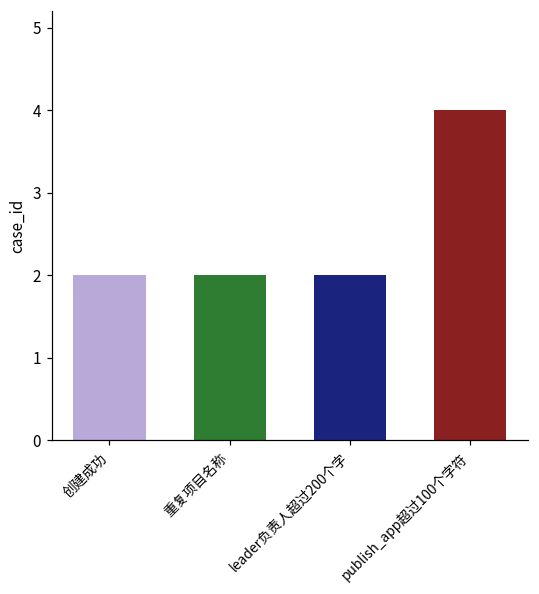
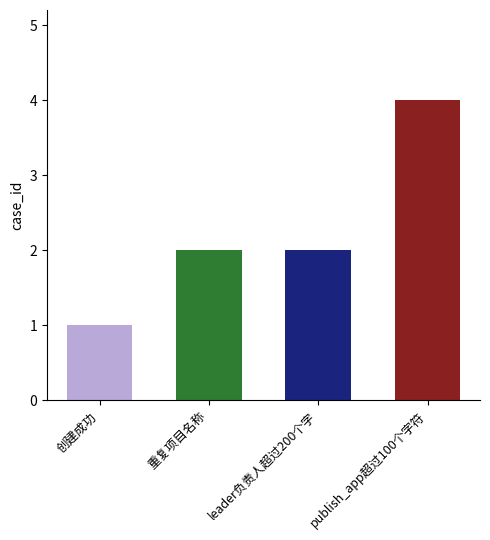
  {
-   "创建成功": 2,
+   "创建成功": 1,
    "重复项目名称": 2,
    "leader负责人超过200个字": 2,
    "publish_app超过100个字符": 4
  }
